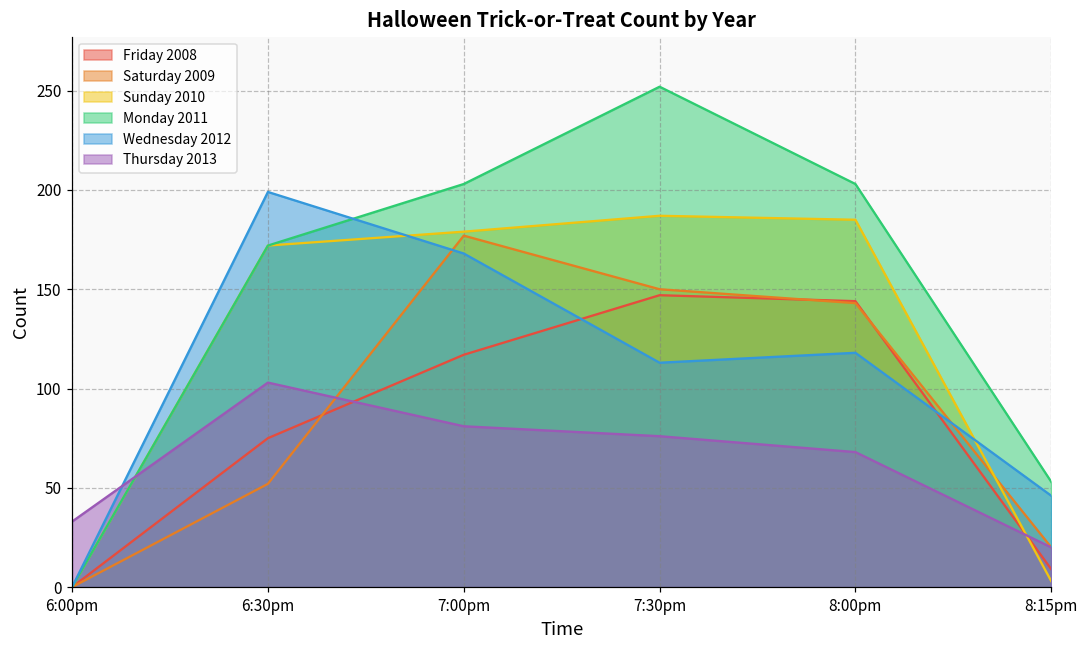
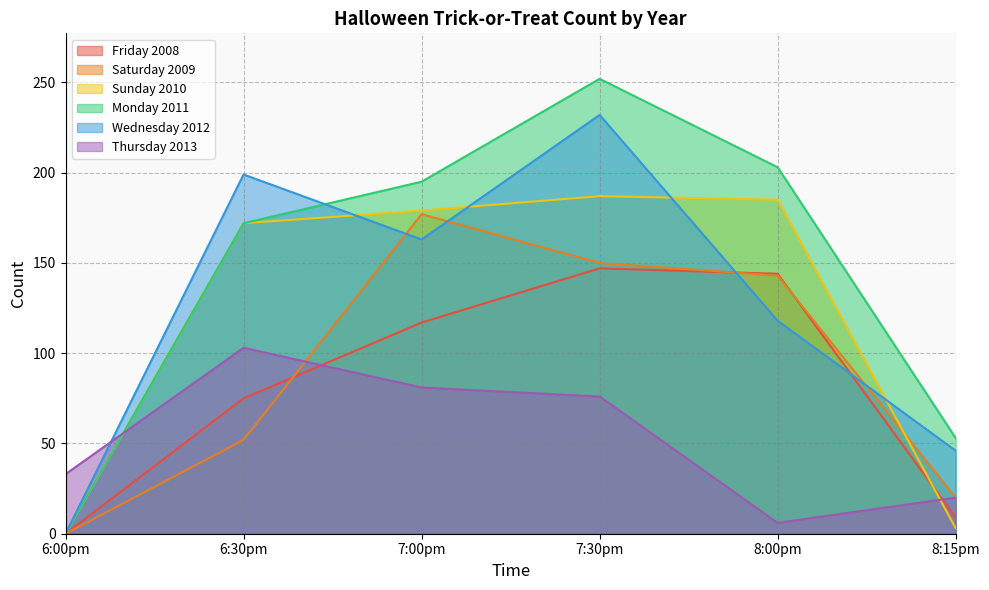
  {
    "Monday 2011": {
-     "7:00pm": 203,
+     "7:00pm": 195,
      "7:30pm": 252,
      "8:00pm": 203,
      "8:15pm": 53
    },
    "Wednesday 2012": {
      "6:30pm": 199,
-     "7:00pm": 168,
-     "7:30pm": 113,
+     "7:00pm": 163,
+     "7:30pm": 232,
      "8:00pm": 118,
      "8:15pm": 46
    },
    "Thursday 2013": {
      "6:00pm": 33,
      "6:30pm": 103,
      "7:00pm": 81,
      "7:30pm": 76,
-     "8:00pm": 68
+     "8:00pm": 6
    }
  }
